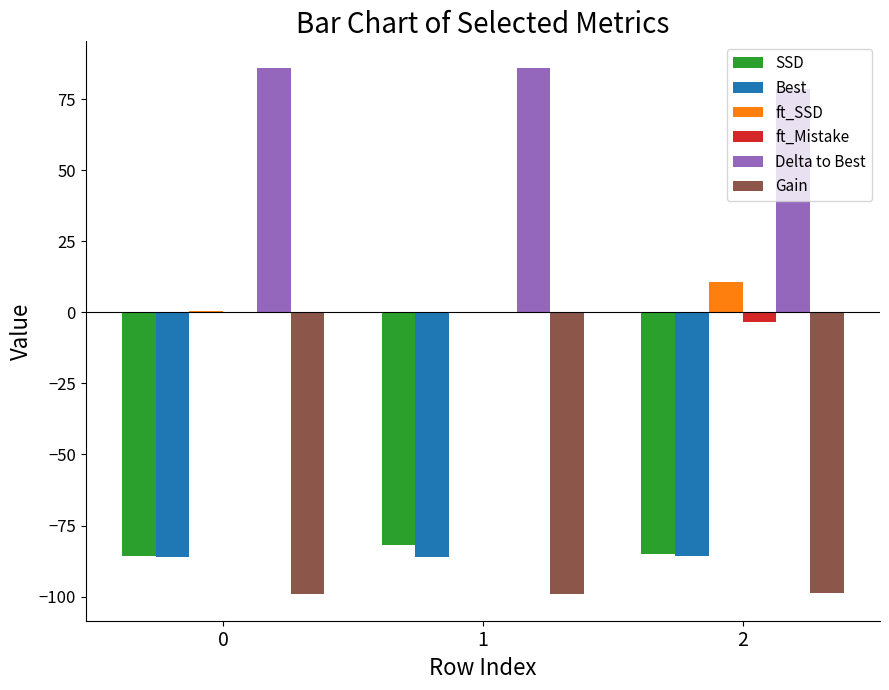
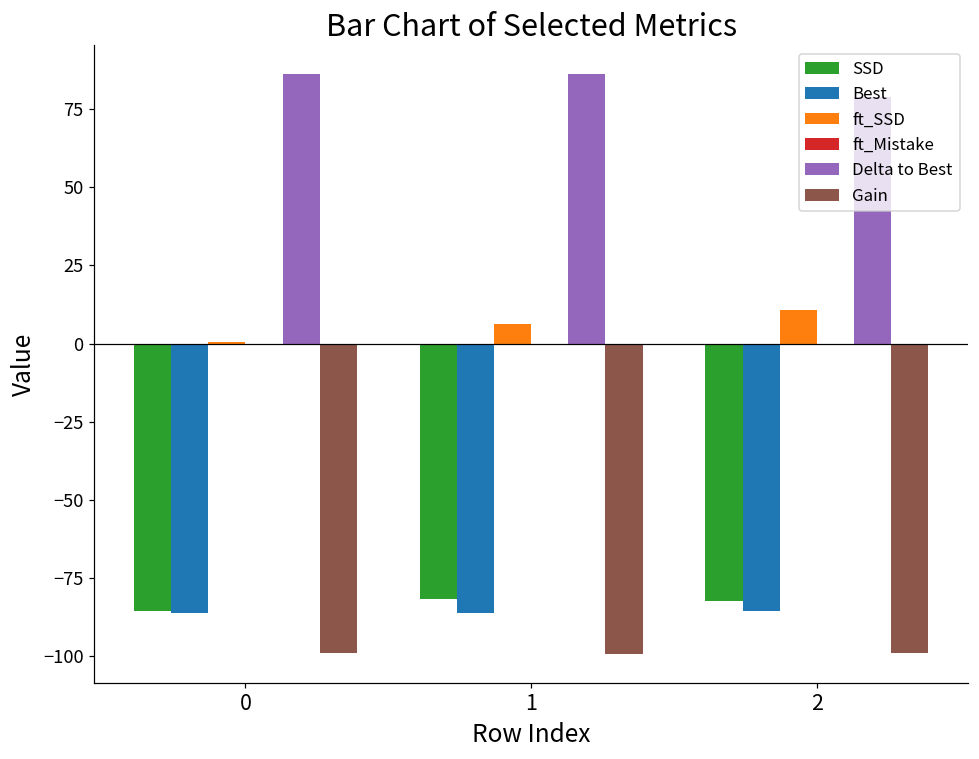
  {
    "SSD": {
      "0": -86,
      "1": -82,
-     "2": -85
+     "2": -82
    },
    "Best": {
      "0": -86,
      "1": -86,
      "2": -86
    },
    "ft_SSD": {
-     "1": 0,
+     "1": 6,
      "2": 11
    },
    "ft_Mistake": {
-     "2": -3
+     "2": 0
    },
    "Delta to Best": {
      "0": 86,
      "1": 86
    },
    "Gain": {
      "0": -99,
      "1": -99,
      "2": -99
    }
  }
